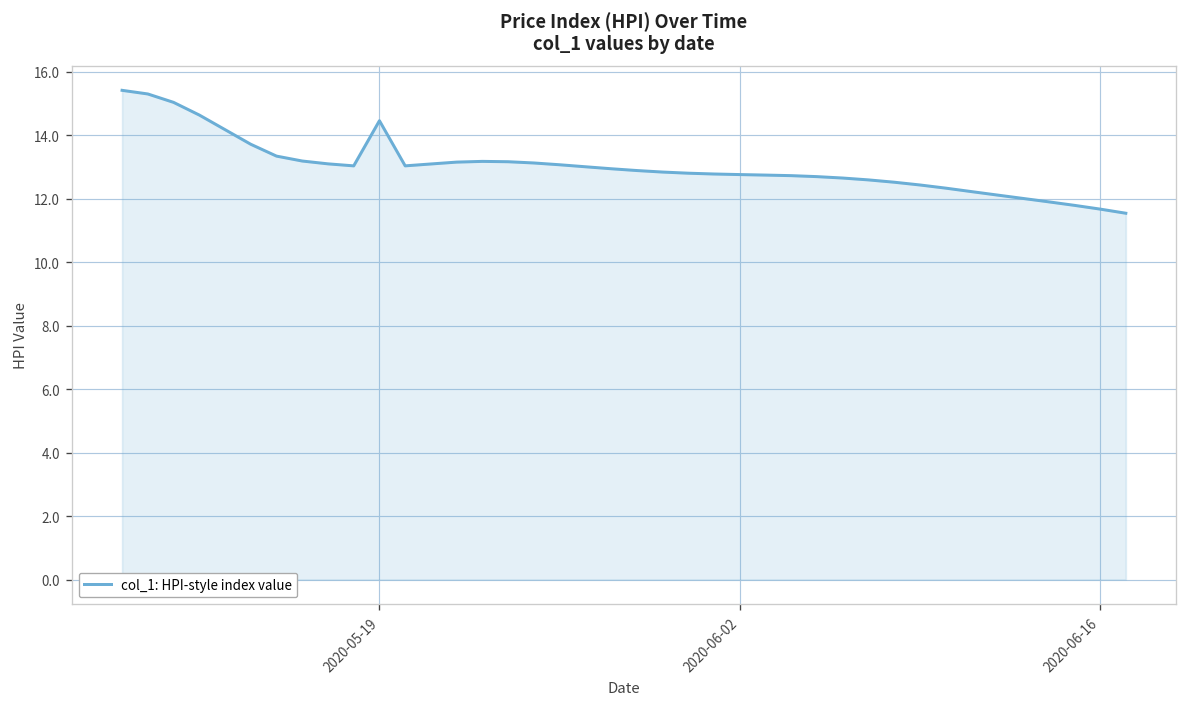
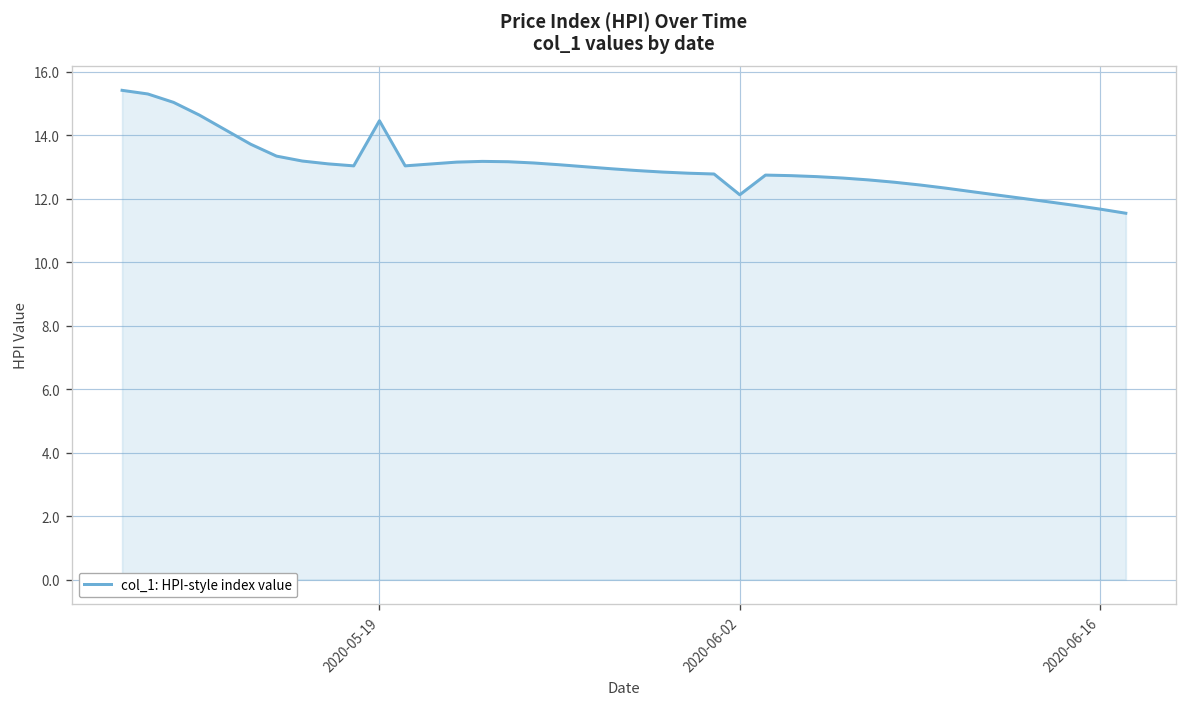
  {
    "2020-05-19": 14.5,
-   "2020-06-02": 12.8,
+   "2020-06-02": 12.1,
    "2020-06-16": 11.7
  }
